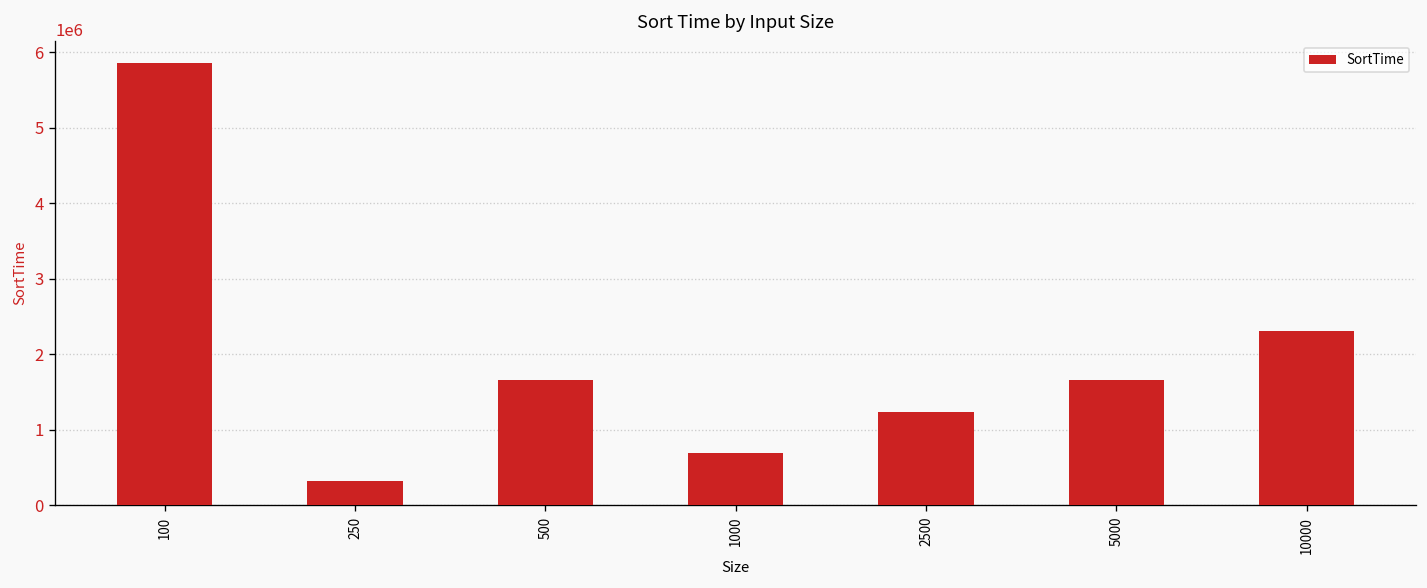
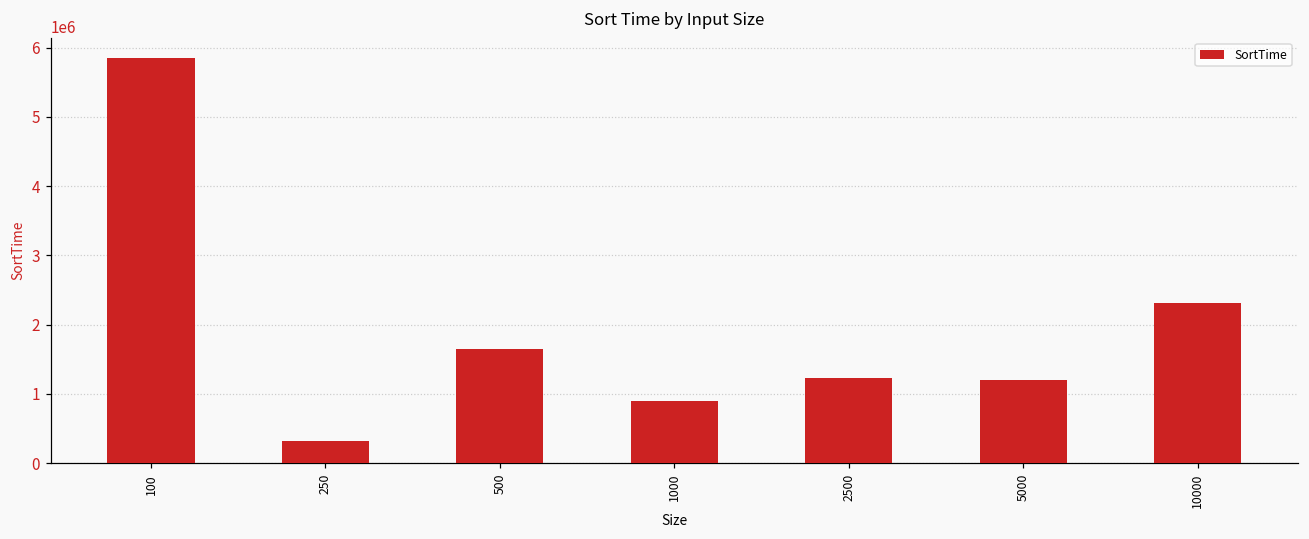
  {
    "100": 5900000,
    "250": 300000,
    "500": 1700000,
-   "1000": 700000,
+   "1000": 900000,
    "2500": 1200000,
-   "5000": 1700000,
+   "5000": 1200000,
    "10000": 2300000
  }
